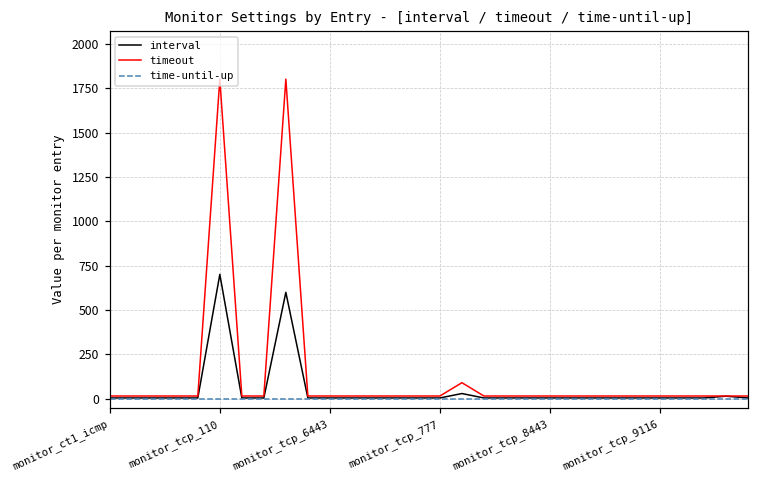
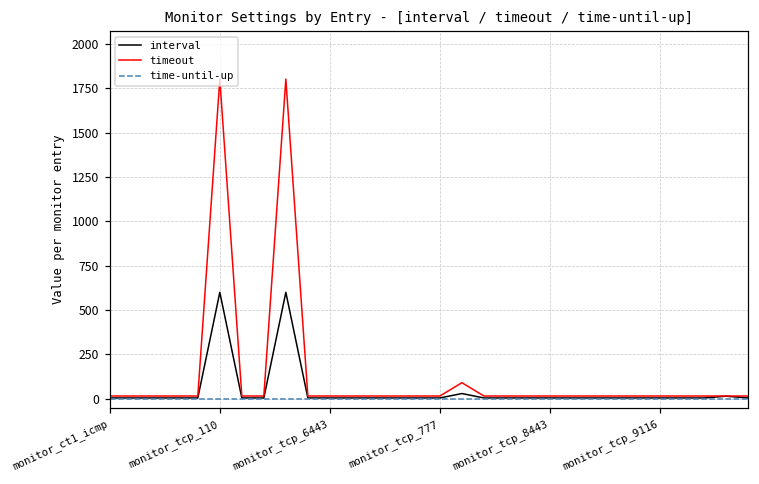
  {
    "interval": {
-     "monitor_tcp_110": 700
+     "monitor_tcp_110": 600
    },
    "time-until-up": {
      "monitor_tcp_110": 0
    }
  }
